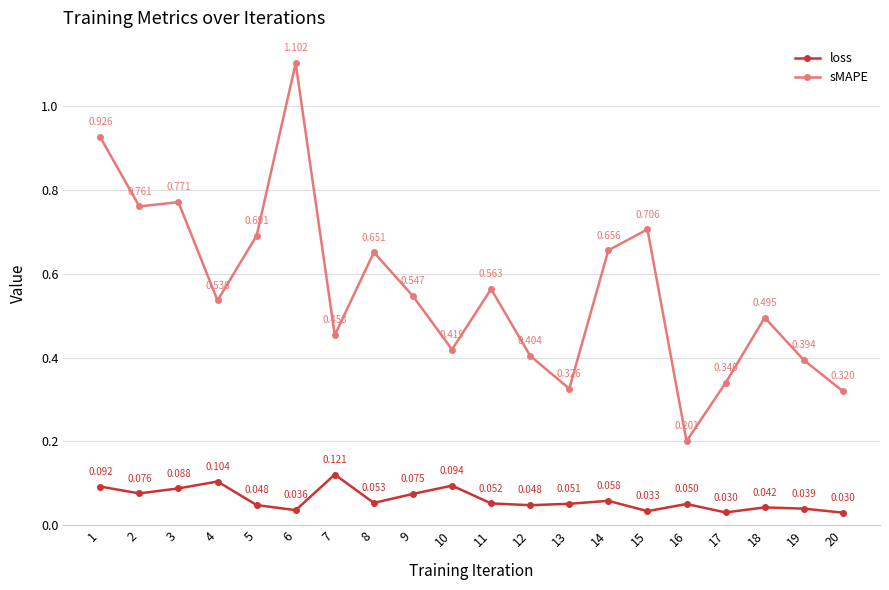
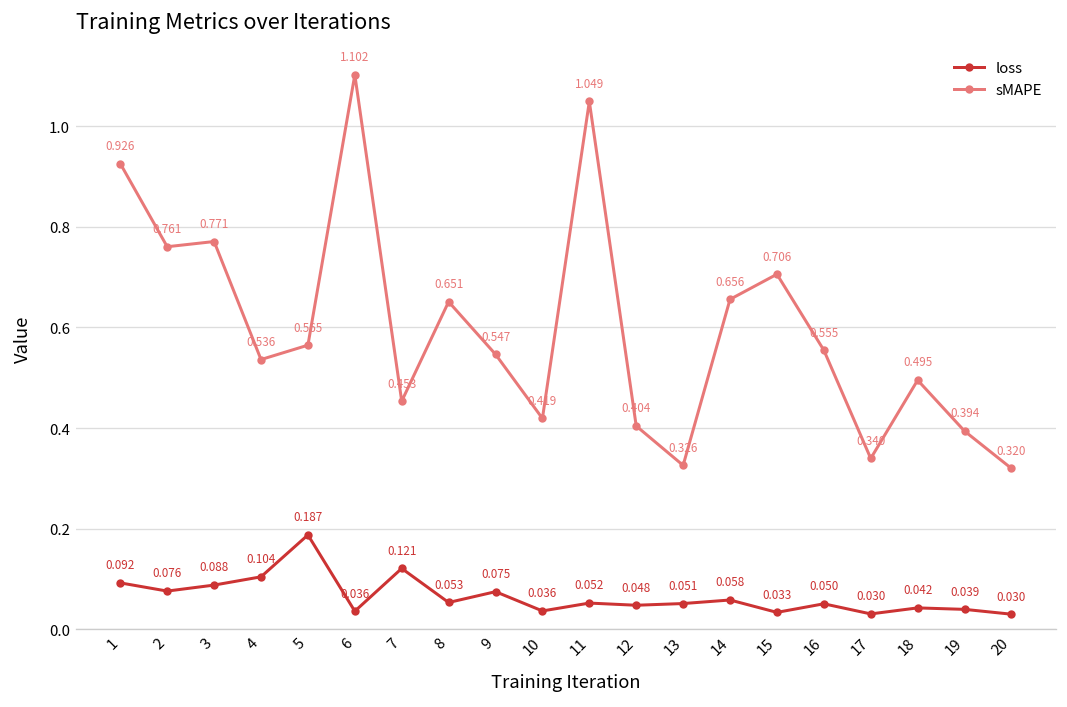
  {
    "loss": {
      "1": 0.092,
      "2": 0.076,
      "3": 0.088,
      "4": 0.104,
-     "5": 0.048,
+     "5": 0.187,
      "6": 0.036,
      "7": 0.121,
      "8": 0.053,
      "9": 0.075,
-     "10": 0.094,
+     "10": 0.036,
      "11": 0.052,
      "12": 0.048,
      "13": 0.051,
      "14": 0.058,
      "15": 0.033,
      "16": 0.050,
      "17": 0.030,
      "18": 0.042,
      "19": 0.039,
      "20": 0.030
    },
    "sMAPE": {
      "1": 0.926,
      "2": 0.761,
      "3": 0.771,
      "4": 0.536,
-     "5": 0.691,
+     "5": 0.565,
      "6": 1.102,
      "7": 0.453,
      "8": 0.651,
      "9": 0.547,
      "10": 0.419,
-     "11": 0.563,
+     "11": 1.049,
      "12": 0.404,
      "13": 0.326,
      "14": 0.656,
      "15": 0.706,
-     "16": 0.201,
+     "16": 0.555,
      "17": 0.340,
      "18": 0.495,
      "19": 0.394,
      "20": 0.320
    }
  }
